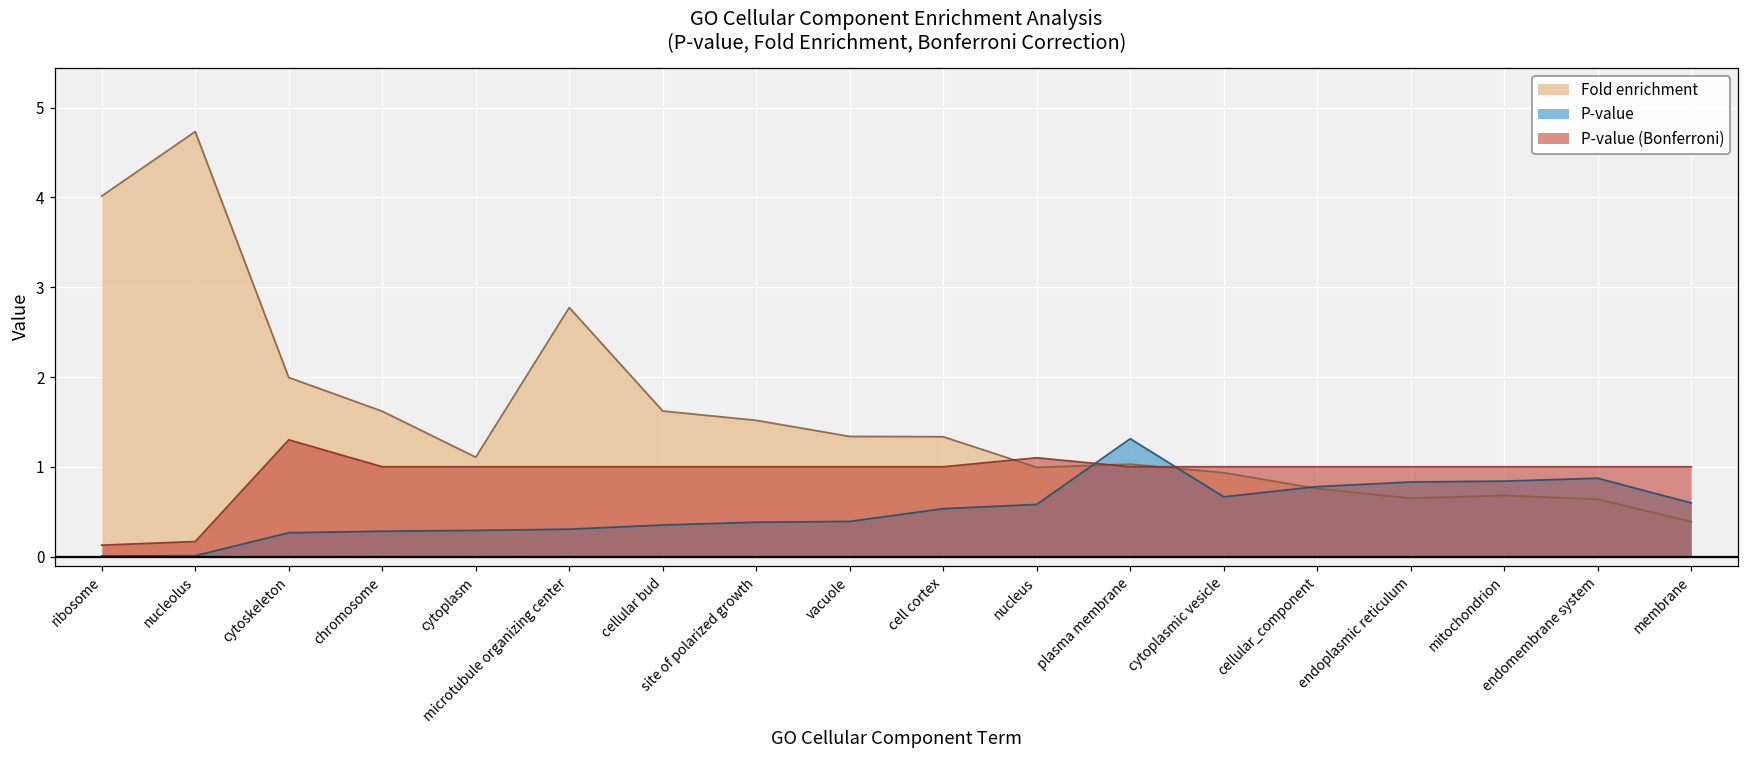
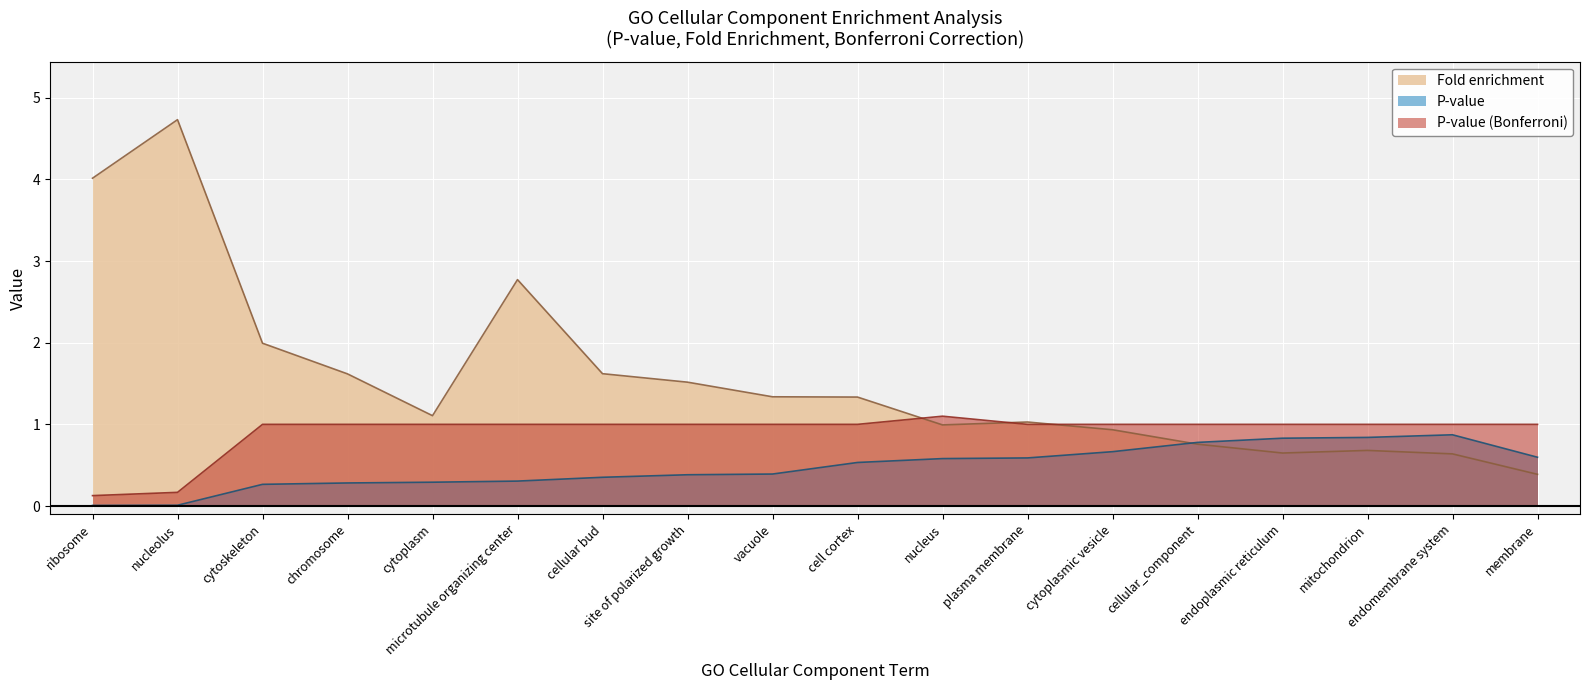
  {
    "Fold enrichment": {
      "ribosome": 4.0,
      "nucleolus": 4.7,
      "cytoskeleton": 2.0,
      "chromosome": 1.6,
      "cytoplasm": 1.1,
      "microtubule organizing center": 2.8,
      "cellular bud": 1.6,
      "site of polarized growth": 1.5,
      "vacuole": 1.3,
      "cell cortex": 1.3,
      "nucleus": 1.0,
      "cytoplasmic vesicle": 0.9,
      "endoplasmic reticulum": 0.6,
      "mitochondrion": 0.7,
      "endomembrane system": 0.6,
      "membrane": 0.4
    },
    "P-value": {
      "ribosome": 0.0,
      "nucleolus": 0.0,
      "cytoskeleton": 0.3,
      "chromosome": 0.3,
      "cytoplasm": 0.3,
      "microtubule organizing center": 0.3,
      "cellular bud": 0.4,
      "site of polarized growth": 0.4,
      "vacuole": 0.4,
      "cell cortex": 0.5,
      "nucleus": 0.6,
-     "plasma membrane": 1.3,
+     "plasma membrane": 0.6,
      "cytoplasmic vesicle": 0.7,
      "endoplasmic reticulum": 0.8,
      "mitochondrion": 0.8,
      "endomembrane system": 0.9,
      "membrane": 0.6
    },
    "P-value (Bonferroni)": {
      "ribosome": 0.1,
      "nucleolus": 0.2,
-     "cytoskeleton": 1.3,
+     "cytoskeleton": 1.0,
      "chromosome": 1.0,
      "cytoplasm": 1.0,
      "microtubule organizing center": 1.0,
      "cellular bud": 1.0,
      "site of polarized growth": 1.0,
      "vacuole": 1.0,
      "cell cortex": 1.0,
      "nucleus": 1.1,
      "cytoplasmic vesicle": 1.0,
      "cellular_component": 1.0,
      "endoplasmic reticulum": 1.0,
      "mitochondrion": 1.0,
      "endomembrane system": 1.0,
      "membrane": 1.0
    }
  }
